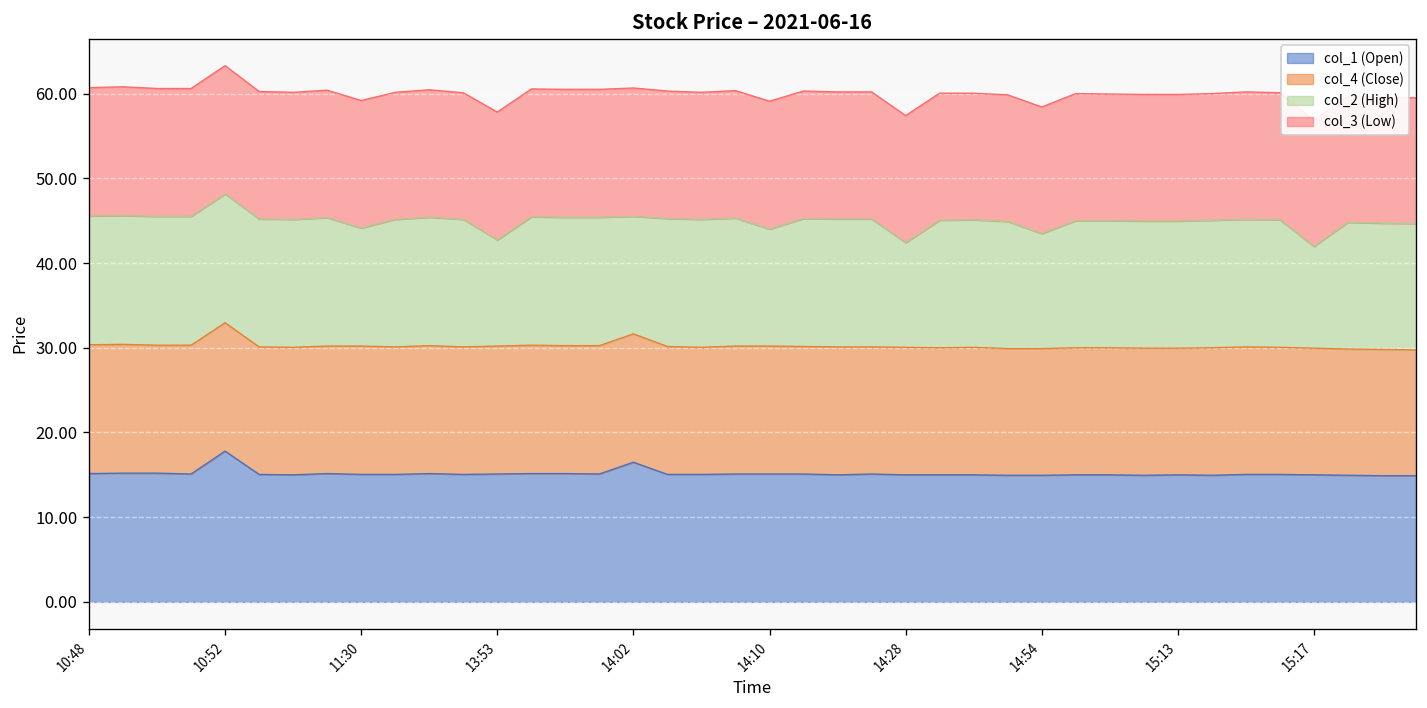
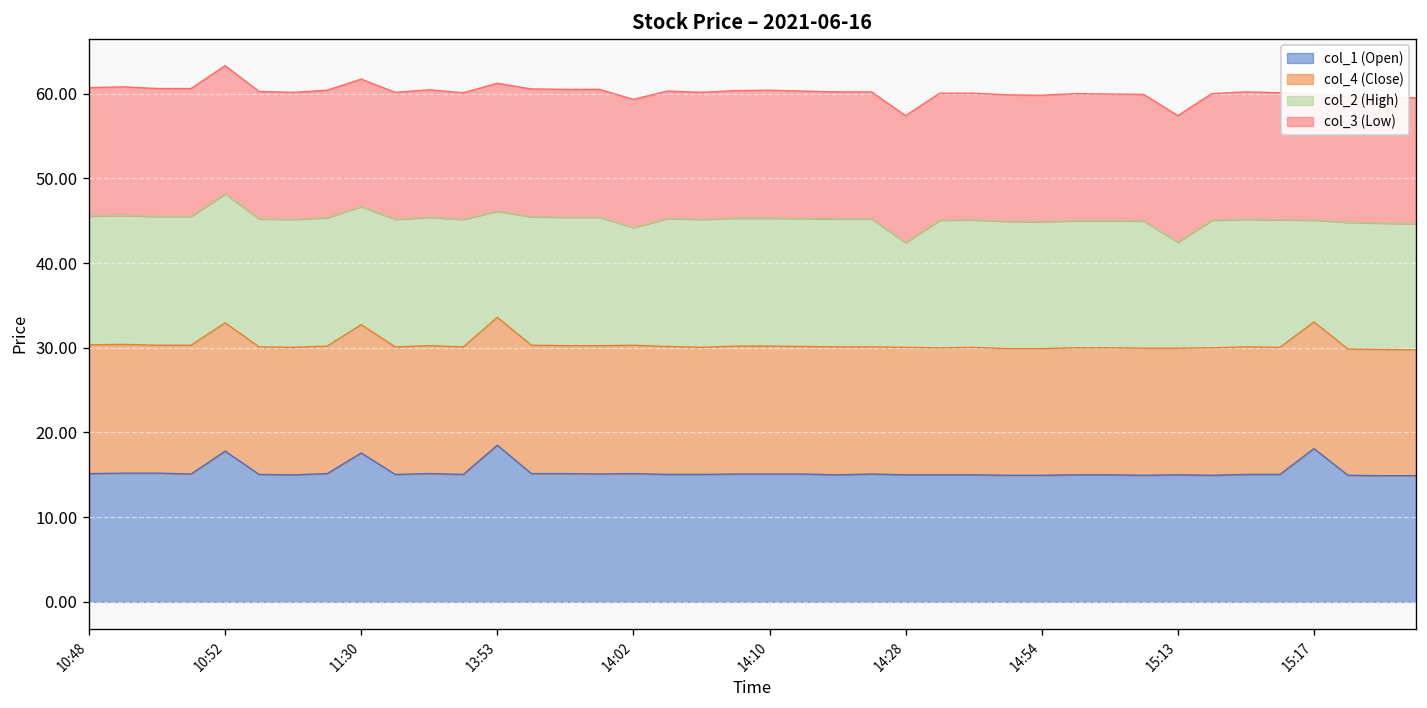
  {
    "col_1 (Open)": {
      "10:48": 15,
      "10:52": 18,
-     "11:30": 15,
-     "13:53": 15,
-     "14:02": 16,
+     "11:30": 18,
+     "13:53": 19,
+     "14:02": 15,
      "14:10": 15,
      "14:28": 15,
      "14:54": 15,
      "15:13": 15,
-     "15:17": 15
+     "15:17": 18
    },
    "col_2 (High)": {
      "10:48": 15,
      "10:52": 15,
      "11:30": 14,
      "13:53": 13,
      "14:02": 14,
-     "14:10": 14,
+     "14:10": 15,
      "14:28": 12,
-     "14:54": 14,
-     "15:13": 15,
+     "14:54": 15,
+     "15:13": 13,
      "15:17": 12
    }
  }
